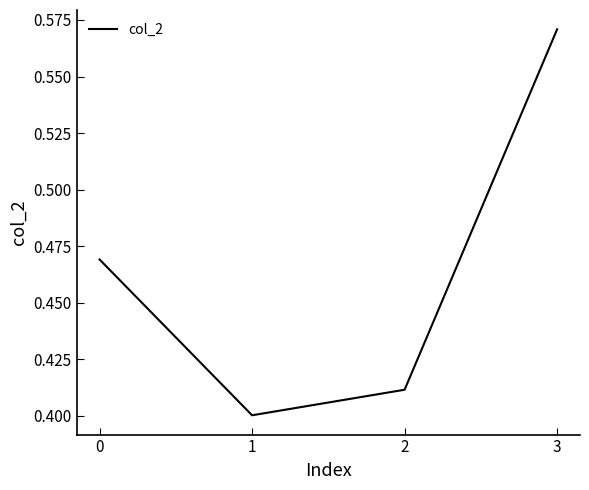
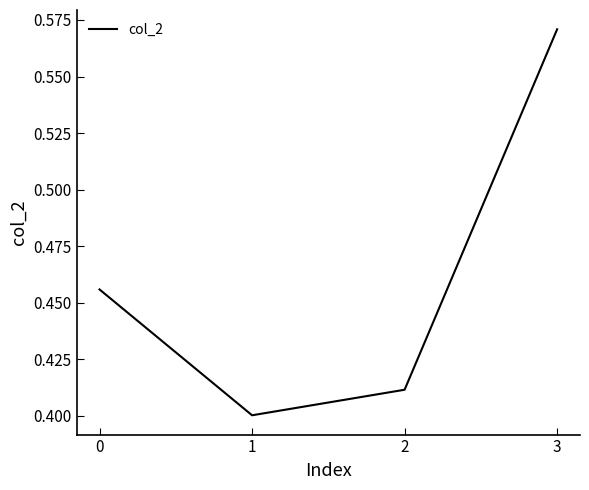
  {
-   "0": 0.469,
+   "0": 0.456,
    "1": 0.400,
    "2": 0.412,
    "3": 0.571
  }
